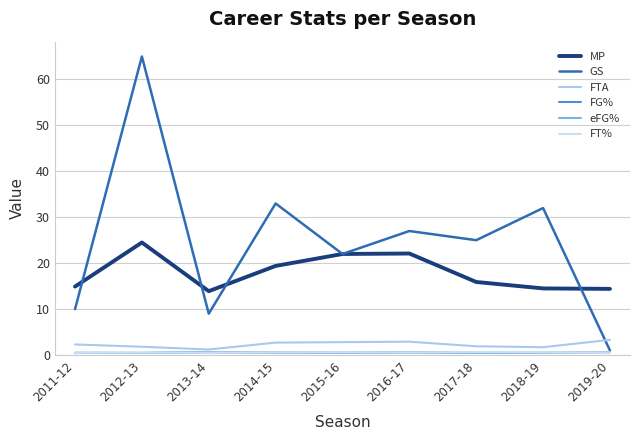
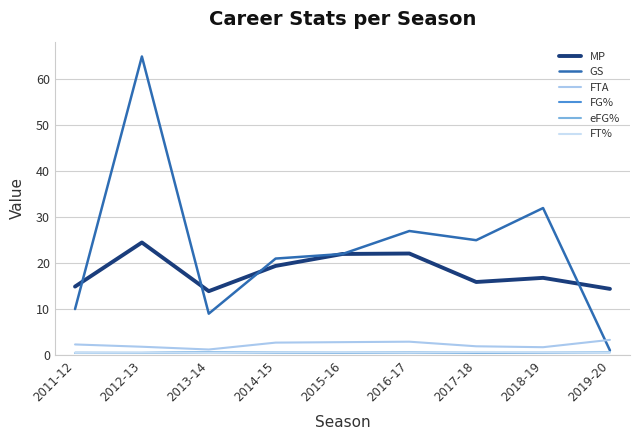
  {
    "MP": {
      "2011-12": 15,
      "2012-13": 25,
      "2013-14": 14,
      "2014-15": 19,
      "2016-17": 22,
      "2017-18": 16,
-     "2018-19": 15,
+     "2018-19": 17,
      "2019-20": 14
    },
    "GS": {
      "2011-12": 10,
      "2012-13": 65,
      "2013-14": 9,
-     "2014-15": 33,
+     "2014-15": 21,
      "2016-17": 27,
      "2017-18": 25,
      "2018-19": 32
    }
  }
